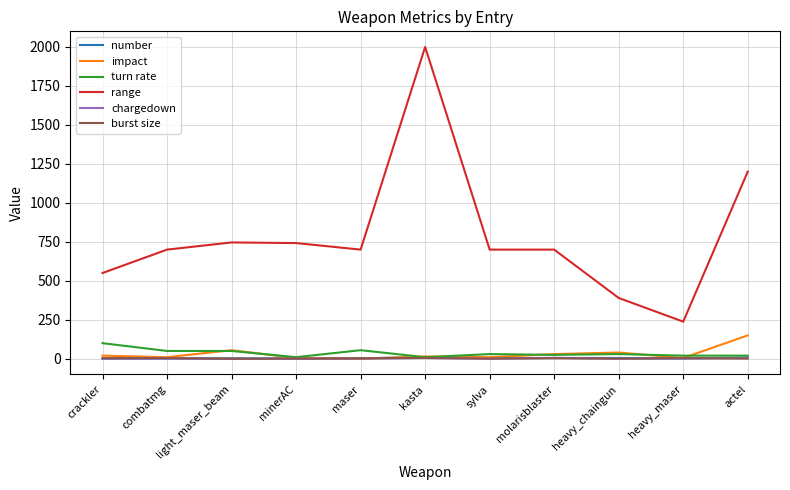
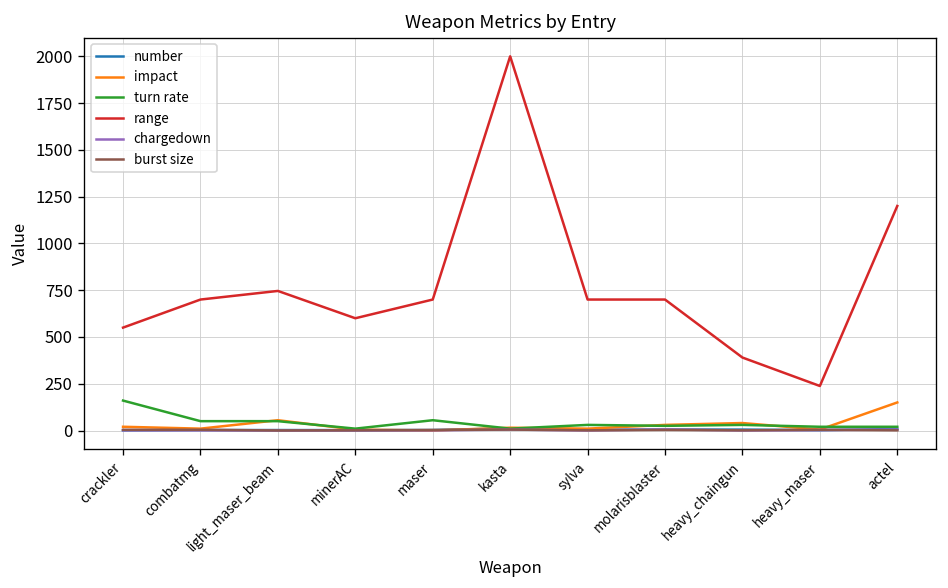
  {
    "impact": {
      "actel": 150
    },
    "turn rate": {
-     "crackler": 100,
+     "crackler": 160,
      "combatmg": 50,
      "maser": 60,
      "sylva": 30
    },
    "range": {
      "crackler": 550,
      "combatmg": 700,
      "light_maser_beam": 750,
-     "minerAC": 740,
+     "minerAC": 600,
      "maser": 700,
      "kasta": 2000,
      "sylva": 700,
      "molarisblaster": 700,
      "heavy_chaingun": 390,
      "heavy_maser": 240,
      "actel": 1200
    }
  }
